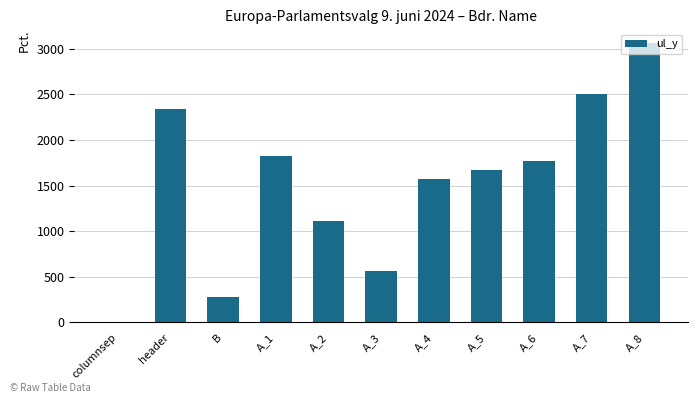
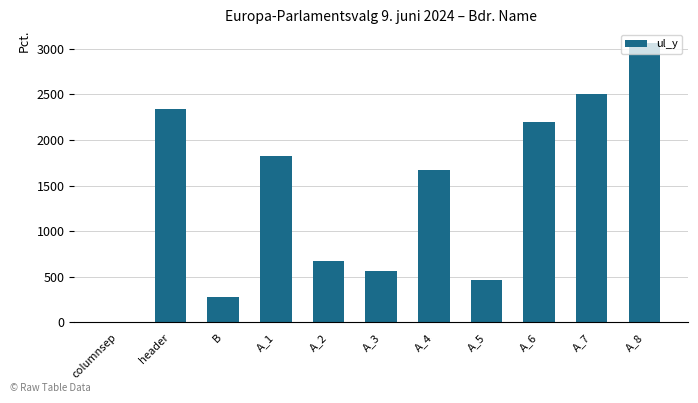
  {
    "columnsep": 0,
    "header": 2300,
    "B": 300,
    "A_1": 1800,
-   "A_2": 1100,
+   "A_2": 700,
    "A_3": 600,
-   "A_4": 1600,
-   "A_5": 1700,
-   "A_6": 1800,
+   "A_4": 1700,
+   "A_5": 500,
+   "A_6": 2200,
    "A_7": 2500
  }
